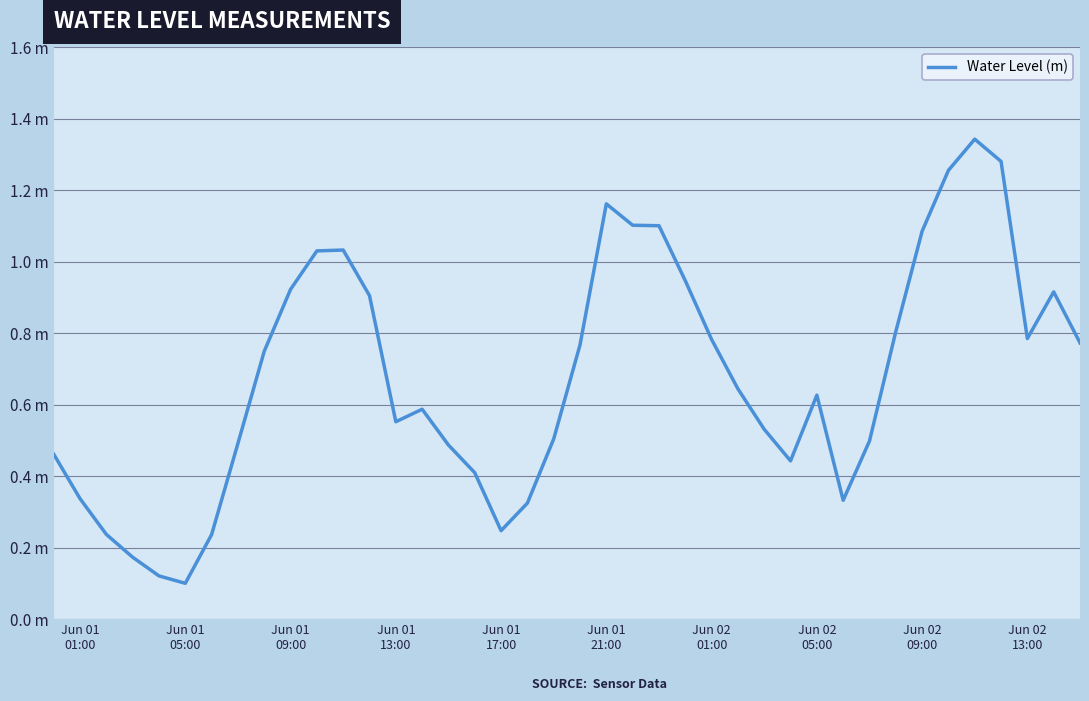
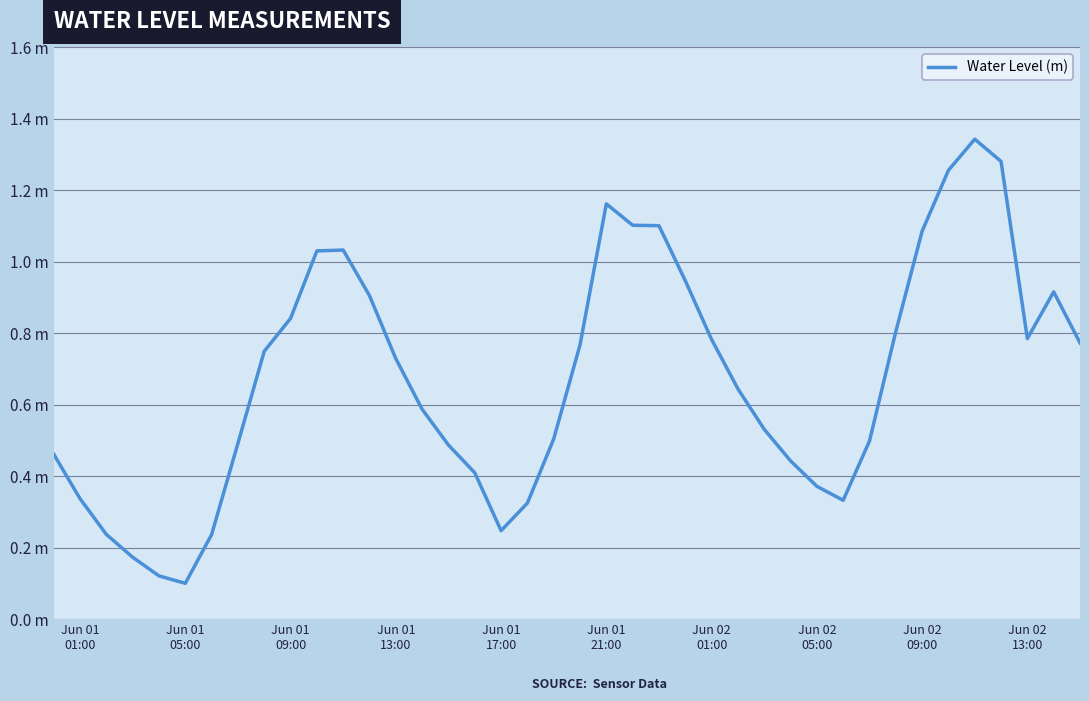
  {
    "Jun 01 01:00": "0.34 m",
    "Jun 01 05:00": "0.10 m",
-   "Jun 01 09:00": "0.92 m",
-   "Jun 01 13:00": "0.55 m",
+   "Jun 01 09:00": "0.84 m",
+   "Jun 01 13:00": "0.73 m",
    "Jun 01 17:00": "0.25 m",
    "Jun 01 21:00": "1.16 m",
    "Jun 02 01:00": "0.78 m",
-   "Jun 02 05:00": "0.63 m",
+   "Jun 02 05:00": "0.37 m",
    "Jun 02 09:00": "1.09 m",
    "Jun 02 13:00": "0.79 m"
  }
